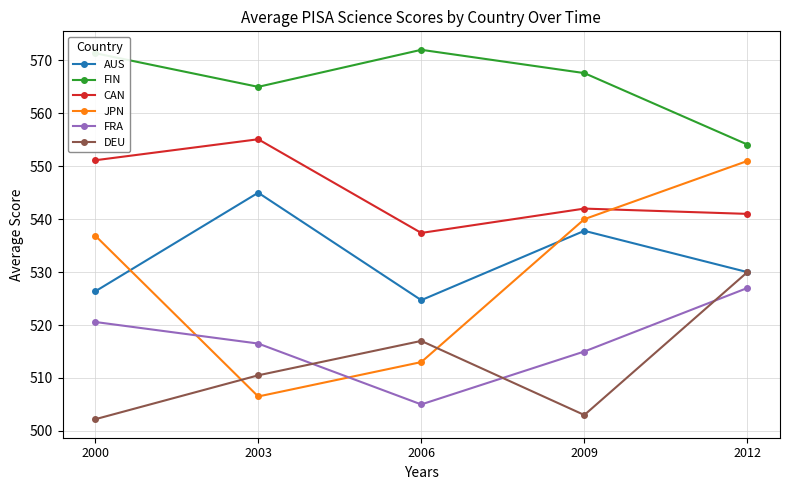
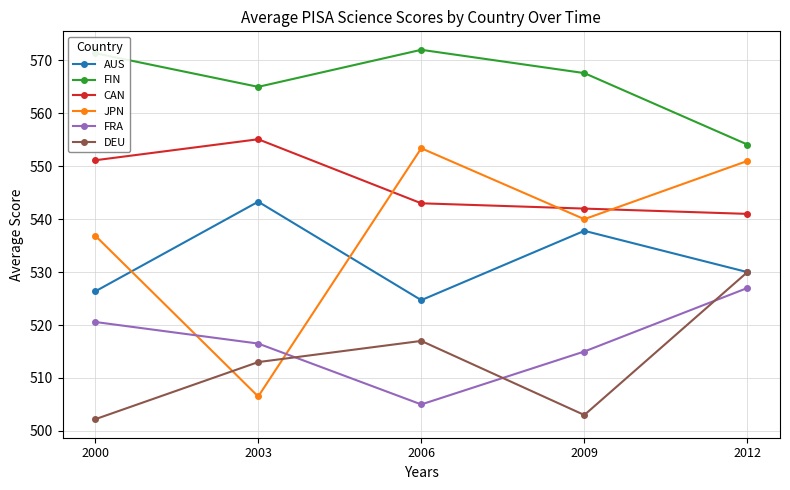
  {
    "AUS": {
      "2000": 526,
-     "2003": 545,
+     "2003": 543,
      "2006": 525,
      "2009": 538
    },
    "FIN": {
      "2003": 565,
      "2006": 572,
      "2009": 568,
      "2012": 554
    },
    "CAN": {
      "2000": 551,
      "2003": 555,
-     "2006": 537,
+     "2006": 543,
      "2009": 542,
      "2012": 541
    },
    "JPN": {
      "2000": 537,
      "2003": 507,
-     "2006": 513,
+     "2006": 553,
      "2009": 540,
      "2012": 551
    },
    "FRA": {
      "2000": 521,
      "2003": 517,
      "2006": 505,
      "2009": 515,
      "2012": 527
    },
    "DEU": {
      "2000": 502,
-     "2003": 511,
+     "2003": 513,
      "2006": 517,
      "2009": 503
    }
  }
